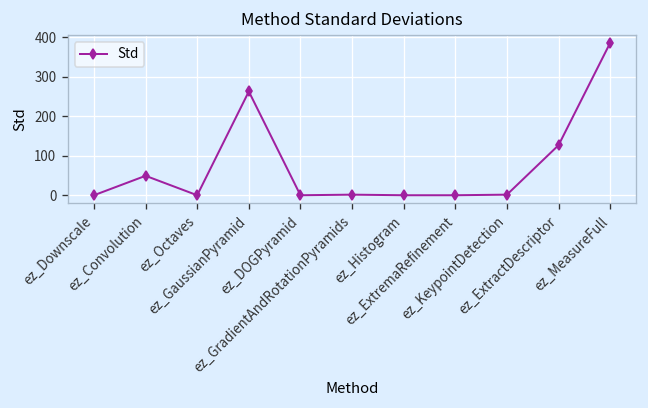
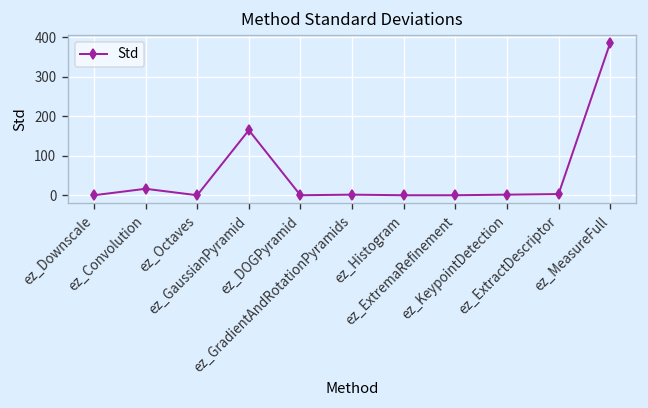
  {
    "ez_Downscale": 0,
-   "ez_Convolution": 50,
+   "ez_Convolution": 20,
    "ez_Octaves": 0,
-   "ez_GaussianPyramid": 260,
+   "ez_GaussianPyramid": 160,
    "ez_DOGPyramid": 0,
    "ez_GradientAndRotationPyramids": 0,
    "ez_Histogram": 0,
    "ez_ExtremaRefinement": 0,
    "ez_KeypointDetection": 0,
-   "ez_ExtractDescriptor": 130,
+   "ez_ExtractDescriptor": 0,
    "ez_MeasureFull": 390
  }
